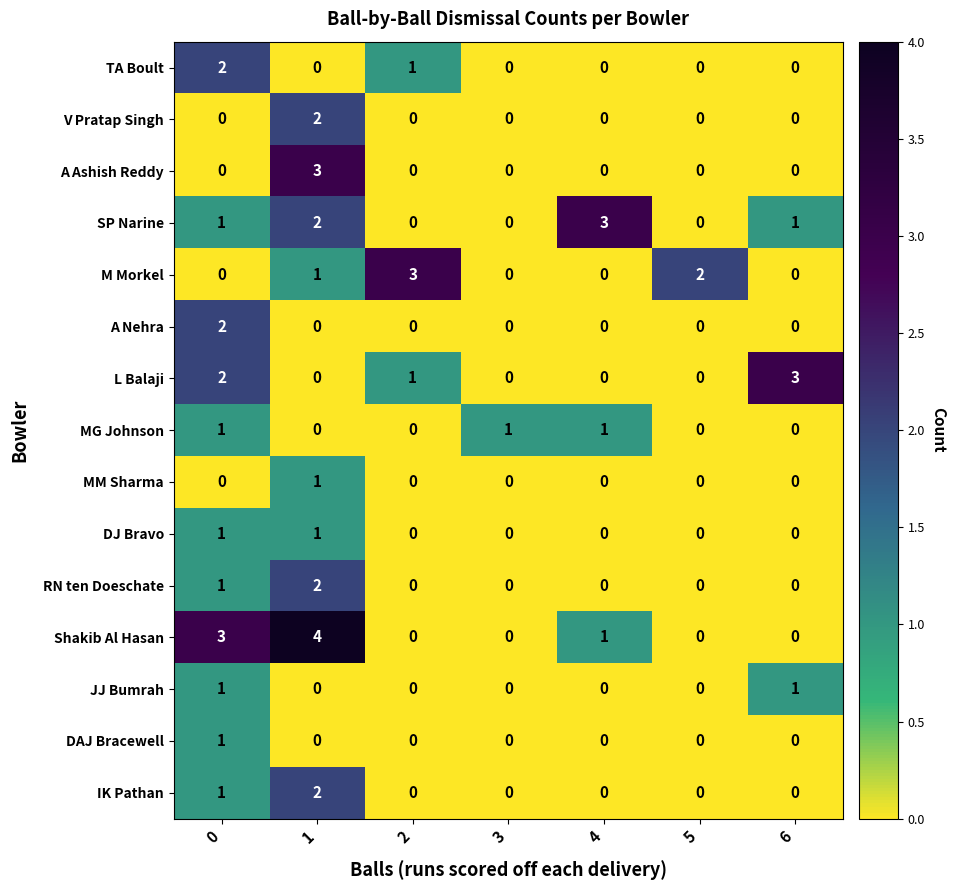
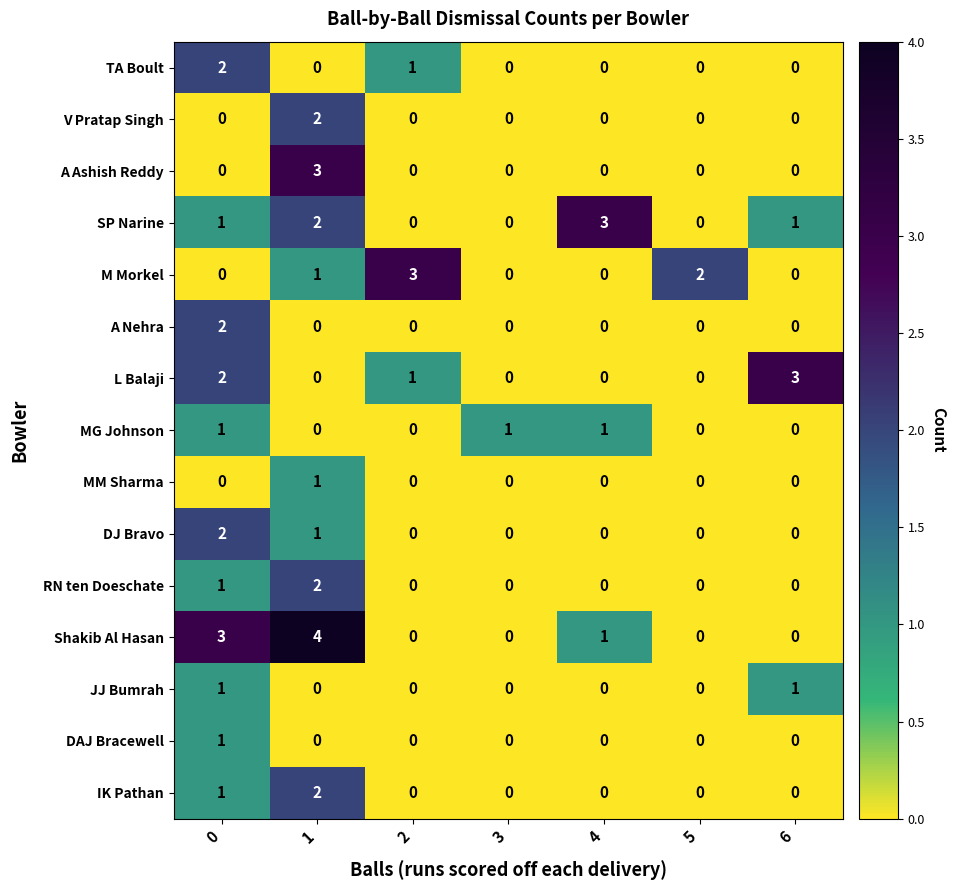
  {
    "TA Boult": {
      "0": 2,
      "1": 0,
      "2": 1,
      "3": 0,
      "4": 0,
      "5": 0,
      "6": 0
    },
    "V Pratap Singh": {
      "0": 0,
      "1": 2,
      "2": 0,
      "3": 0,
      "4": 0,
      "5": 0,
      "6": 0
    },
    "A Ashish Reddy": {
      "0": 0,
      "1": 3,
      "2": 0,
      "3": 0,
      "4": 0,
      "5": 0,
      "6": 0
    },
    "SP Narine": {
      "0": 1,
      "1": 2,
      "2": 0,
      "3": 0,
      "4": 3,
      "5": 0,
      "6": 1
    },
    "M Morkel": {
      "0": 0,
      "1": 1,
      "2": 3,
      "3": 0,
      "4": 0,
      "5": 2,
      "6": 0
    },
    "A Nehra": {
      "0": 2,
      "1": 0,
      "2": 0,
      "3": 0,
      "4": 0,
      "5": 0,
      "6": 0
    },
    "L Balaji": {
      "0": 2,
      "1": 0,
      "2": 1,
      "3": 0,
      "4": 0,
      "5": 0,
      "6": 3
    },
    "MG Johnson": {
      "0": 1,
      "1": 0,
      "2": 0,
      "3": 1,
      "4": 1,
      "5": 0,
      "6": 0
    },
    "MM Sharma": {
      "0": 0,
      "1": 1,
      "2": 0,
      "3": 0,
      "4": 0,
      "5": 0,
      "6": 0
    },
    "DJ Bravo": {
-     "0": 1,
+     "0": 2,
      "1": 1,
      "2": 0,
      "3": 0,
      "4": 0,
      "5": 0,
      "6": 0
    },
    "RN ten Doeschate": {
      "0": 1,
      "1": 2,
      "2": 0,
      "3": 0,
      "4": 0,
      "5": 0,
      "6": 0
    },
    "Shakib Al Hasan": {
      "0": 3,
      "1": 4,
      "2": 0,
      "3": 0,
      "4": 1,
      "5": 0,
      "6": 0
    },
    "JJ Bumrah": {
      "0": 1,
      "1": 0,
      "2": 0,
      "3": 0,
      "4": 0,
      "5": 0,
      "6": 1
    },
    "DAJ Bracewell": {
      "0": 1,
      "1": 0,
      "2": 0,
      "3": 0,
      "4": 0,
      "5": 0,
      "6": 0
    },
    "IK Pathan": {
      "0": 1,
      "1": 2,
      "2": 0,
      "3": 0,
      "4": 0,
      "5": 0,
      "6": 0
    }
  }
